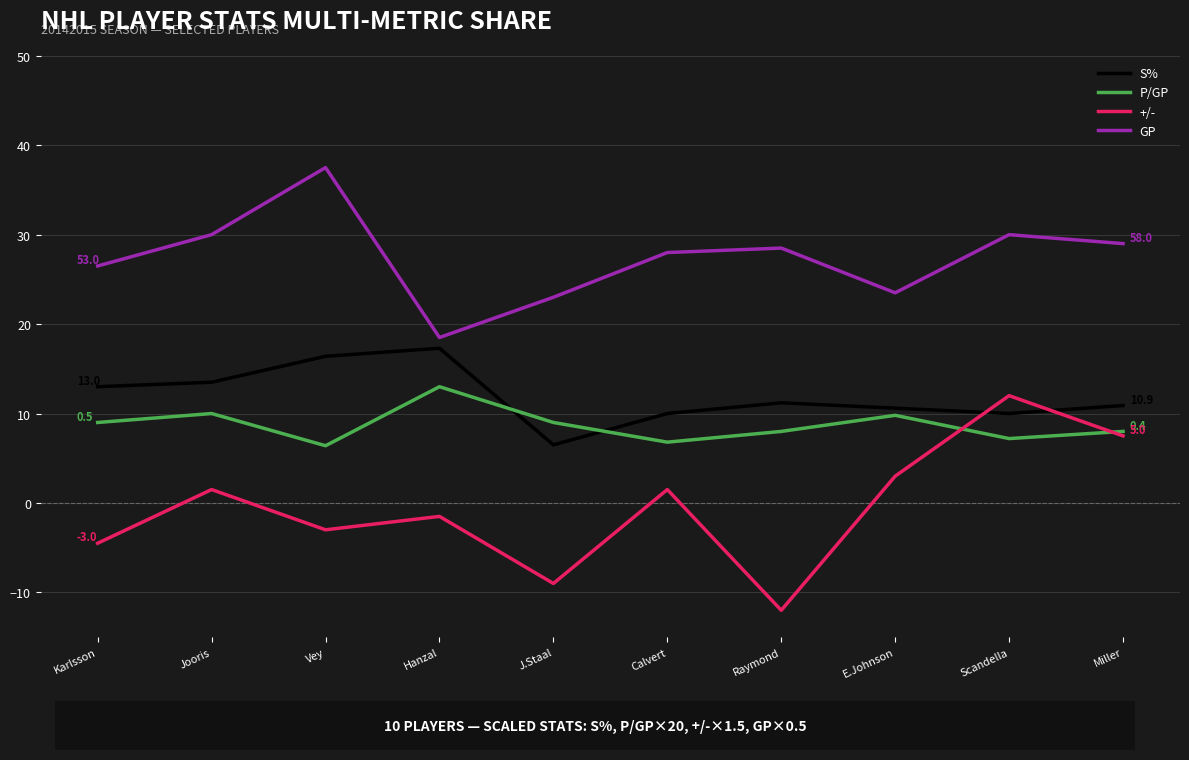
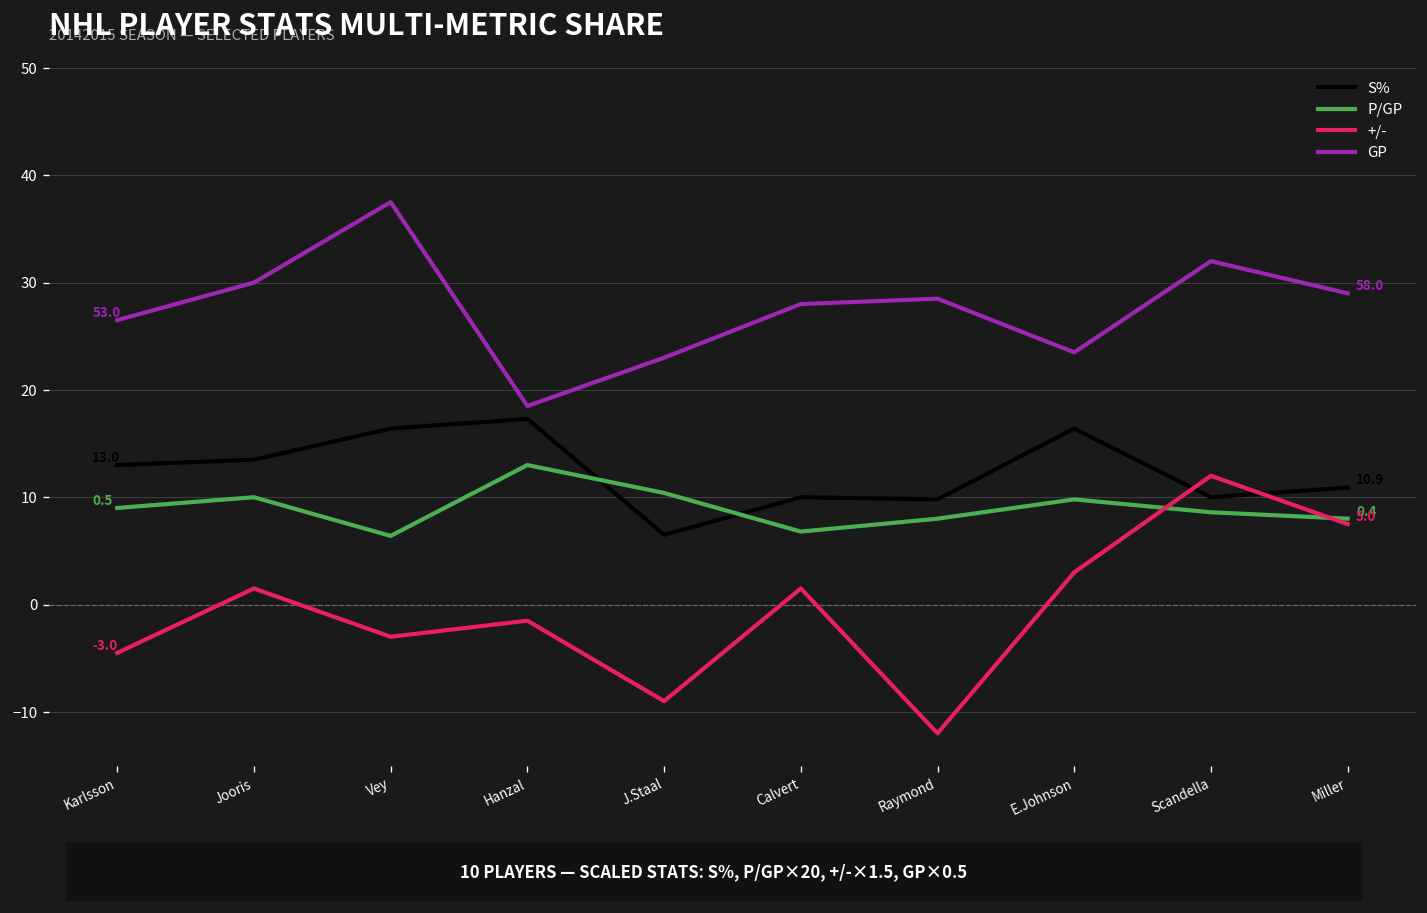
  {
    "S%": {
      "Karlsson": 13,
      "Jooris": 14,
      "Vey": 16,
      "Hanzal": 17,
      "J.Staal": 7,
      "Calvert": 10,
-     "Raymond": 11,
-     "E.Johnson": 11,
+     "Raymond": 10,
+     "E.Johnson": 16,
      "Scandella": 10,
      "Miller": 11
    },
    "P/GP": {
      "Jooris": 10,
      "Vey": 6,
      "Hanzal": 13,
-     "J.Staal": 9,
+     "J.Staal": 10,
      "Calvert": 7,
      "Raymond": 8,
      "E.Johnson": 10,
-     "Scandella": 7
+     "Scandella": 9
    },
    "+/-": {
      "Jooris": 2,
      "Vey": -3,
      "Hanzal": -2,
      "J.Staal": -9,
      "Calvert": 2,
      "Raymond": -12,
      "E.Johnson": 3,
      "Scandella": 12
    },
    "GP": {
      "Jooris": 30,
      "Vey": 38,
      "Hanzal": 19,
      "J.Staal": 23,
      "Calvert": 28,
      "Raymond": 29,
      "E.Johnson": 24,
-     "Scandella": 30
+     "Scandella": 32
    }
  }
